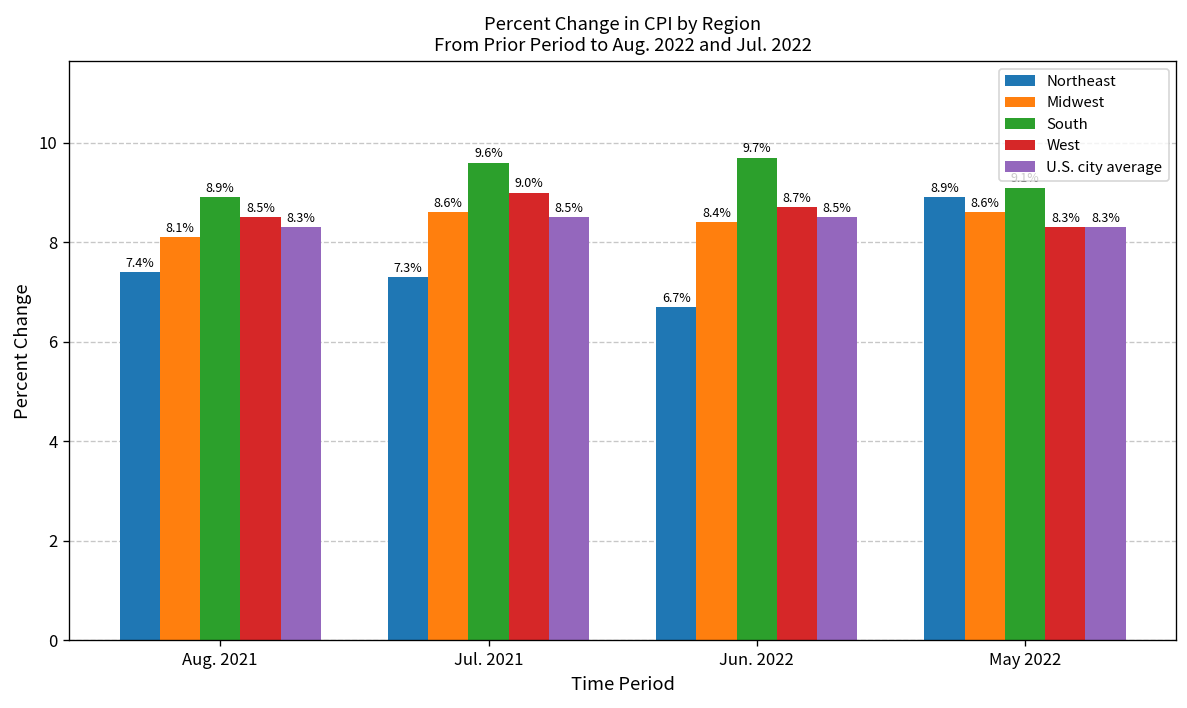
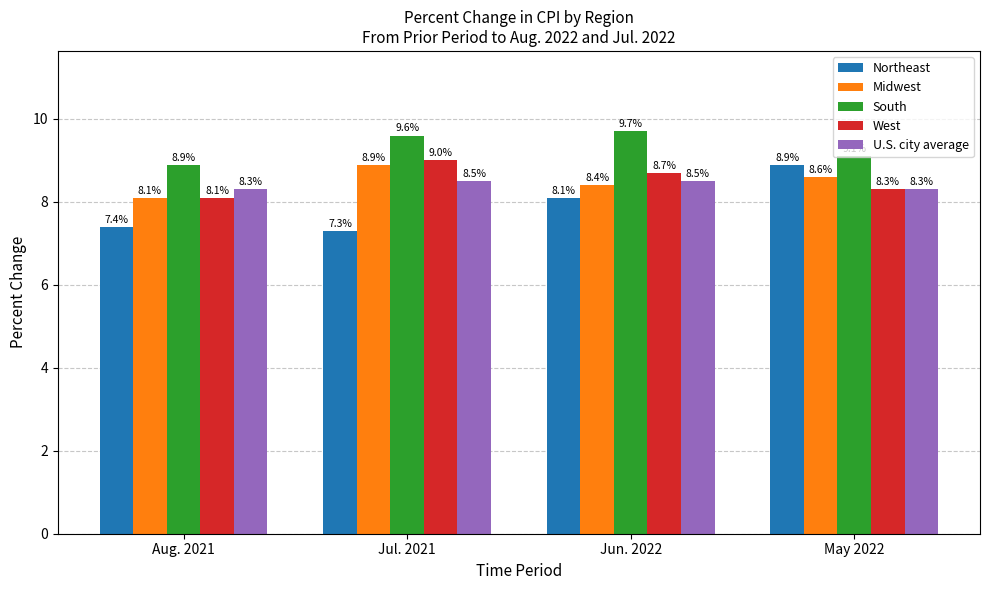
  {
    "Northeast": {
      "Aug. 2021": "7.4%",
      "Jul. 2021": "7.3%",
-     "Jun. 2022": "6.7%",
+     "Jun. 2022": "8.1%",
      "May 2022": "8.9%"
    },
    "Midwest": {
      "Aug. 2021": "8.1%",
-     "Jul. 2021": "8.6%",
+     "Jul. 2021": "8.9%",
      "Jun. 2022": "8.4%",
      "May 2022": "8.6%"
    },
    "South": {
      "Aug. 2021": "8.9%",
      "Jul. 2021": "9.6%",
      "Jun. 2022": "9.7%"
    },
    "West": {
-     "Aug. 2021": "8.5%",
+     "Aug. 2021": "8.1%",
      "Jul. 2021": "9.0%",
      "Jun. 2022": "8.7%",
      "May 2022": "8.3%"
    },
    "U.S. city average": {
      "Aug. 2021": "8.3%",
      "Jul. 2021": "8.5%",
      "Jun. 2022": "8.5%",
      "May 2022": "8.3%"
    }
  }
